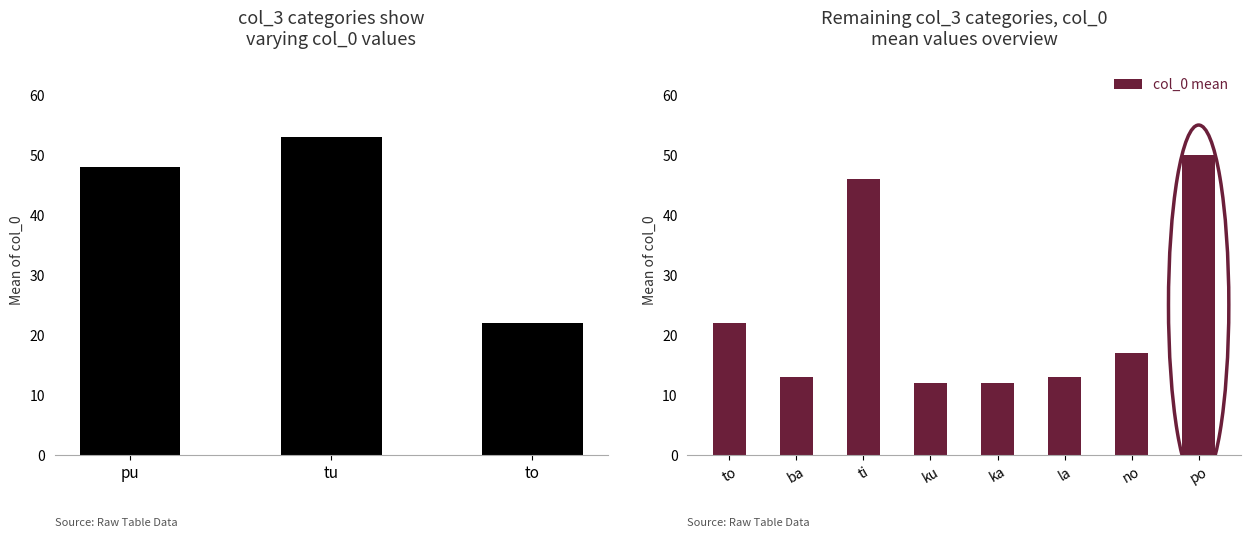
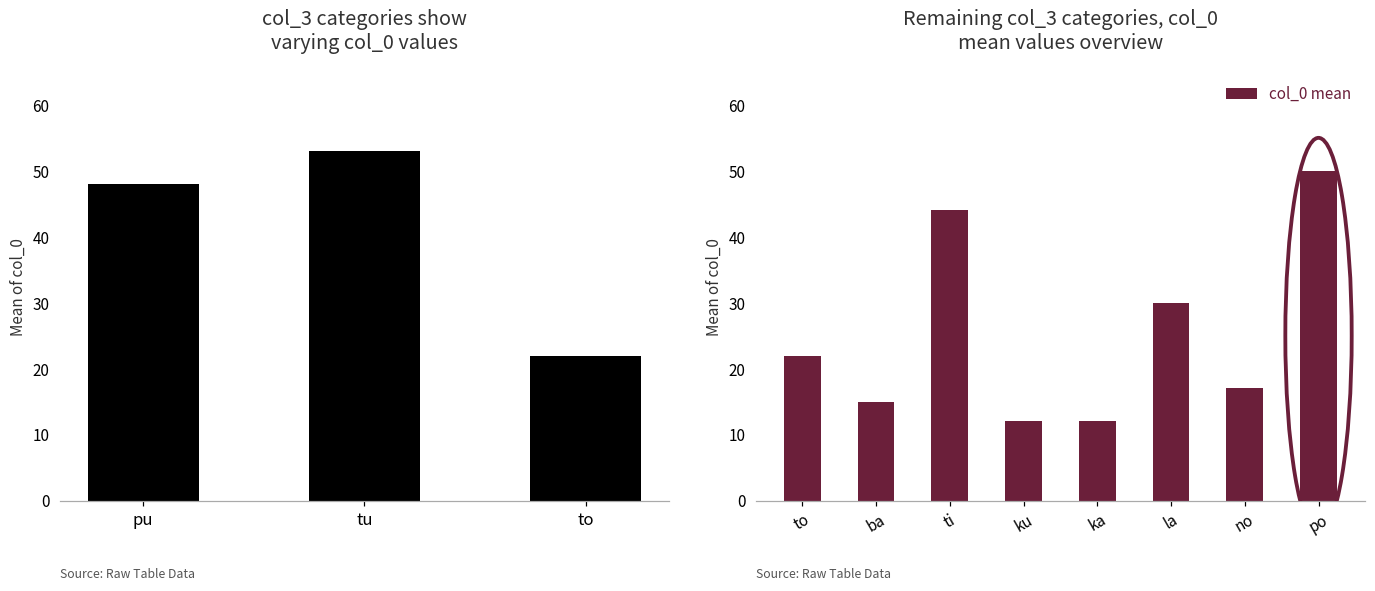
  {
    "col_3 categories show varying col_0 values": {
      "pu": 48,
      "tu": 53,
      "to": 22
    },
    "Remaining col_3 categories, col_0 mean values overview": {
      "to": 22,
-     "ba": 13,
-     "ti": 46,
+     "ba": 15,
+     "ti": 44,
      "ku": 12,
      "ka": 12,
-     "la": 13,
+     "la": 30,
      "no": 17,
      "po": 50
    }
  }
